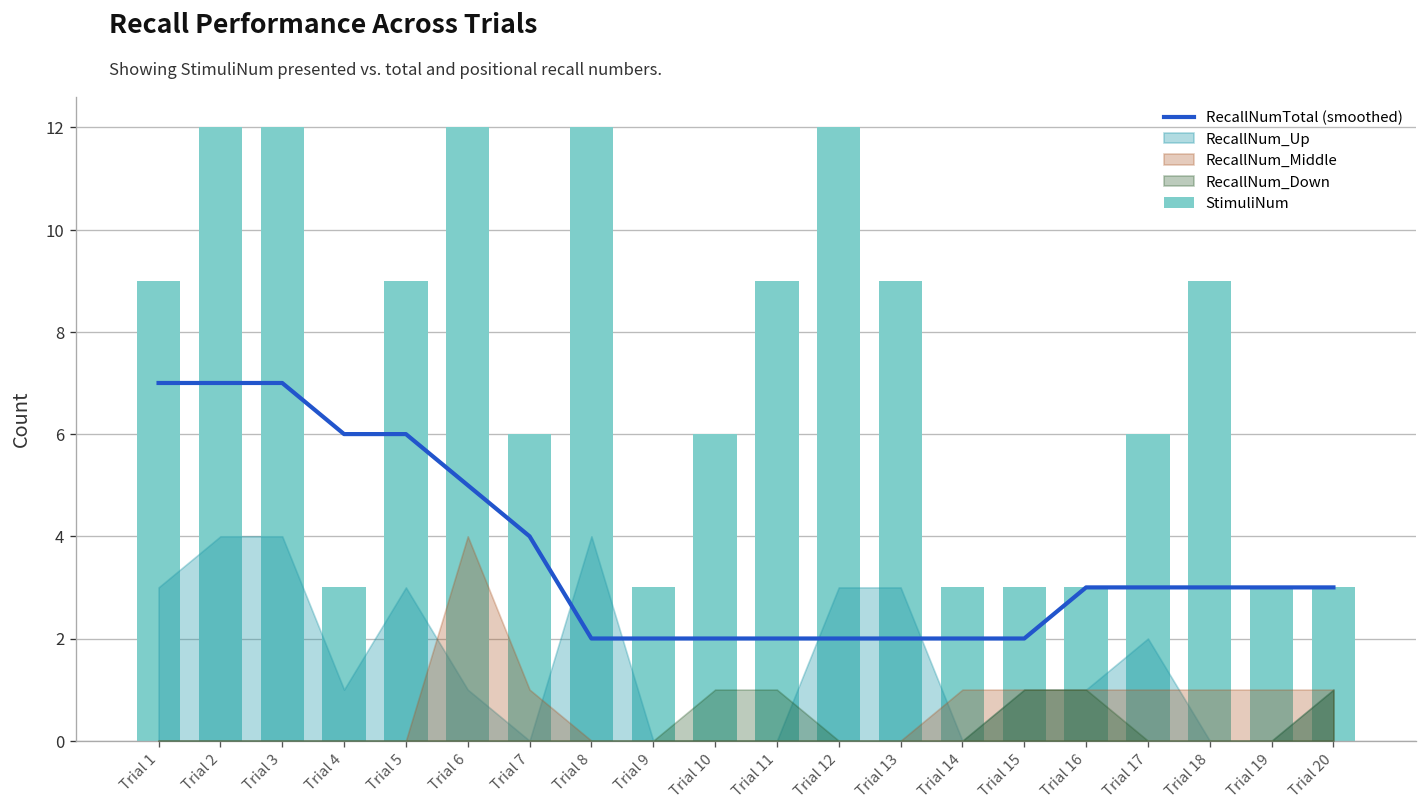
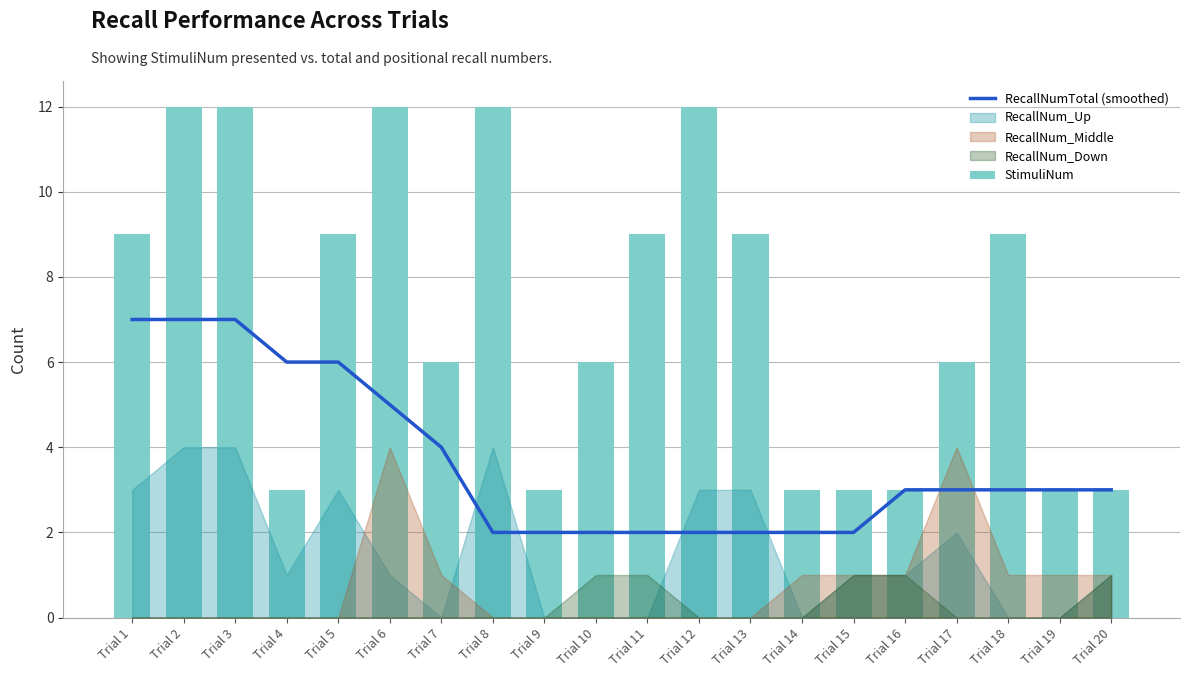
  {
    "RecallNumTotal (smoothed)": {
      "Trial 1": 7,
      "Trial 2": 7,
      "Trial 3": 7,
      "Trial 4": 6,
      "Trial 5": 6,
      "Trial 6": 5,
      "Trial 7": 4,
      "Trial 8": 2,
      "Trial 9": 2,
      "Trial 10": 2,
      "Trial 11": 2,
      "Trial 12": 2,
      "Trial 13": 2,
      "Trial 14": 2,
      "Trial 15": 2,
      "Trial 16": 3,
      "Trial 17": 3,
      "Trial 18": 3,
      "Trial 19": 3,
      "Trial 20": 3
    },
    "StimuliNum": {
      "Trial 1": 9,
      "Trial 2": 12,
      "Trial 3": 12,
      "Trial 4": 3,
      "Trial 5": 9,
      "Trial 6": 12,
      "Trial 7": 6,
      "Trial 8": 12,
      "Trial 9": 3,
      "Trial 10": 6,
      "Trial 11": 9,
      "Trial 12": 12,
      "Trial 13": 9,
      "Trial 14": 3,
      "Trial 15": 3,
      "Trial 16": 3,
      "Trial 17": 6,
      "Trial 18": 9,
      "Trial 19": 3,
      "Trial 20": 3
    },
    "RecallNum_Up": {
      "Trial 1": 3,
      "Trial 2": 4,
      "Trial 3": 4,
      "Trial 4": 1,
      "Trial 5": 3,
      "Trial 6": 1,
      "Trial 8": 4,
      "Trial 12": 3,
      "Trial 13": 3,
      "Trial 17": 2
    },
    "RecallNum_Middle": {
      "Trial 6": 4,
      "Trial 7": 1,
      "Trial 14": 1,
-     "Trial 17": 1,
+     "Trial 17": 4,
      "Trial 18": 1,
      "Trial 19": 1
    },
    "RecallNum_Down": {
      "Trial 6": 0,
      "Trial 10": 1,
      "Trial 11": 1,
      "Trial 17": 0
    }
  }
